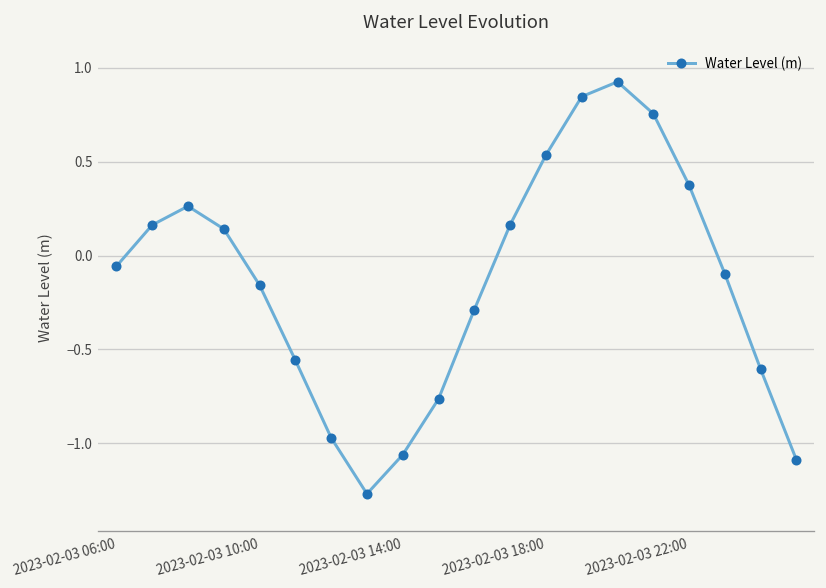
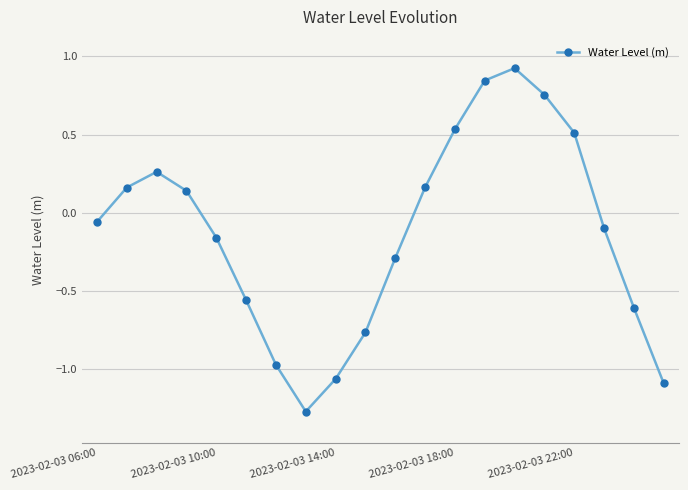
  {
    "2023-02-03 06:00": -0.06,
    "2023-02-03 10:00": -0.16,
    "2023-02-03 14:00": -1.06,
    "2023-02-03 18:00": 0.53,
-   "2023-02-03 22:00": 0.37
+   "2023-02-03 22:00": 0.51
  }
